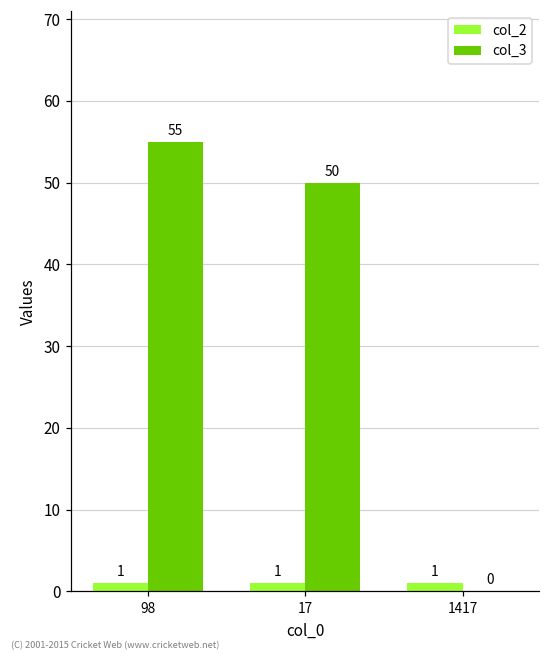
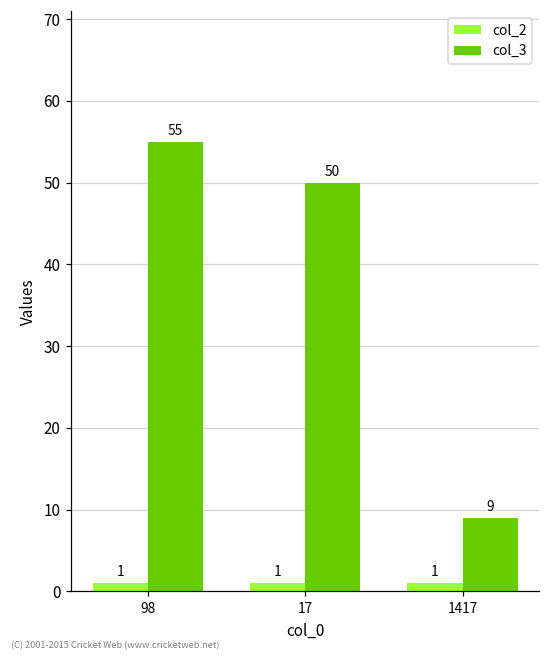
  {
    "col_2": {
      "98": 1,
      "17": 1,
      "1417": 1
    },
    "col_3": {
      "98": 55,
      "17": 50,
-     "1417": 0
+     "1417": 9
    }
  }
